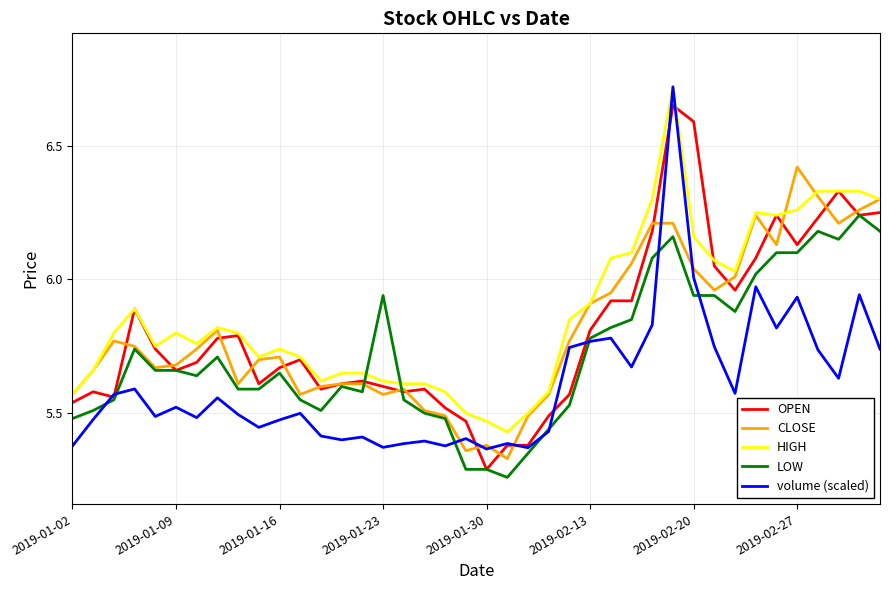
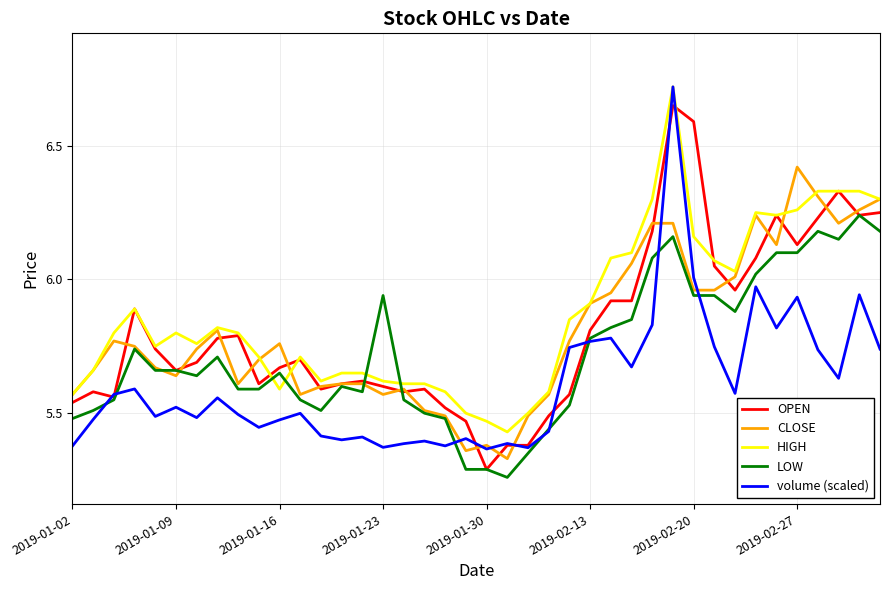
  {
    "OPEN": {
      "2019-01-02": 5.54,
      "2019-01-16": 5.67,
      "2019-01-23": 5.60,
      "2019-02-13": 5.81,
      "2019-02-20": 6.59,
      "2019-02-27": 6.13
    },
    "CLOSE": {
-     "2019-01-09": 5.68,
-     "2019-01-16": 5.71,
+     "2019-01-09": 5.64,
+     "2019-01-16": 5.76,
      "2019-01-23": 5.57,
      "2019-01-30": 5.38,
-     "2019-02-20": 6.04,
+     "2019-02-20": 5.96,
      "2019-02-27": 6.42
    },
    "HIGH": {
      "2019-01-09": 5.80,
-     "2019-01-16": 5.74,
+     "2019-01-16": 5.59,
      "2019-01-23": 5.62,
      "2019-01-30": 5.47,
      "2019-02-20": 6.16,
      "2019-02-27": 6.26
    },
    "LOW": {
      "2019-01-02": 5.48,
      "2019-01-16": 5.65,
      "2019-01-23": 5.94,
      "2019-02-13": 5.78,
      "2019-02-20": 5.94,
      "2019-02-27": 6.10
    },
    "volume (scaled)": {
      "2019-01-02": 5.38,
      "2019-01-09": 5.52,
      "2019-01-16": 5.47,
      "2019-01-23": 5.37,
      "2019-01-30": 5.37,
      "2019-02-13": 5.77,
      "2019-02-20": 6.01,
      "2019-02-27": 5.93
    }
  }
